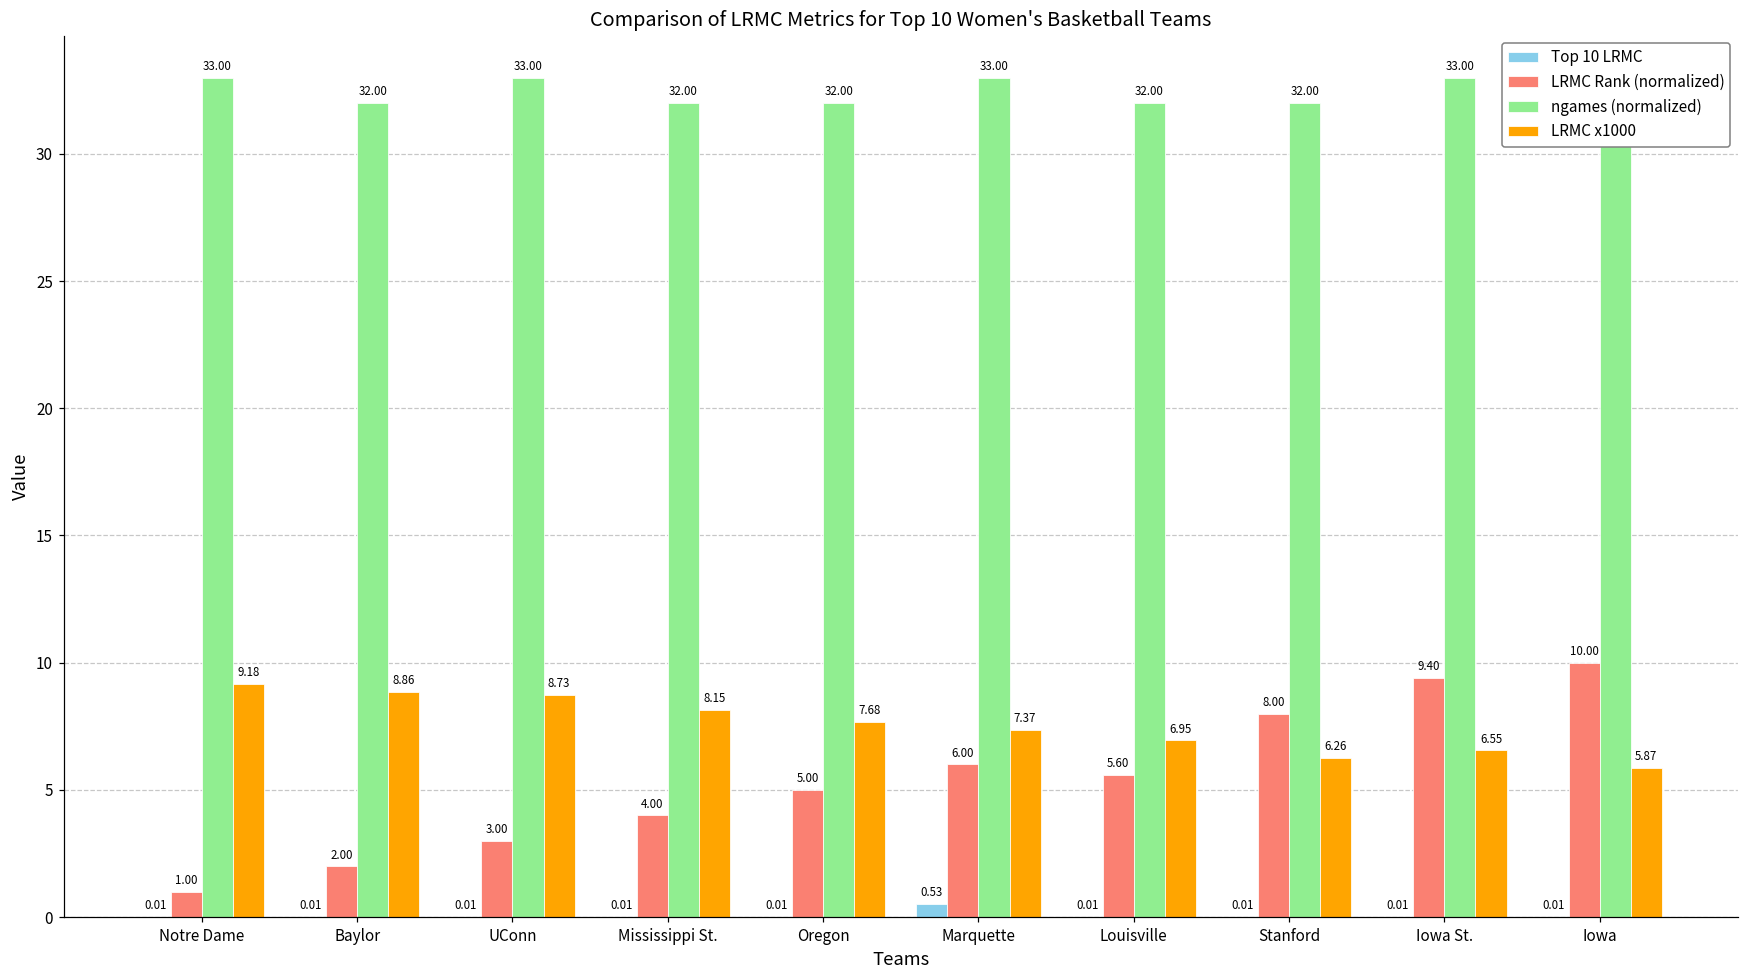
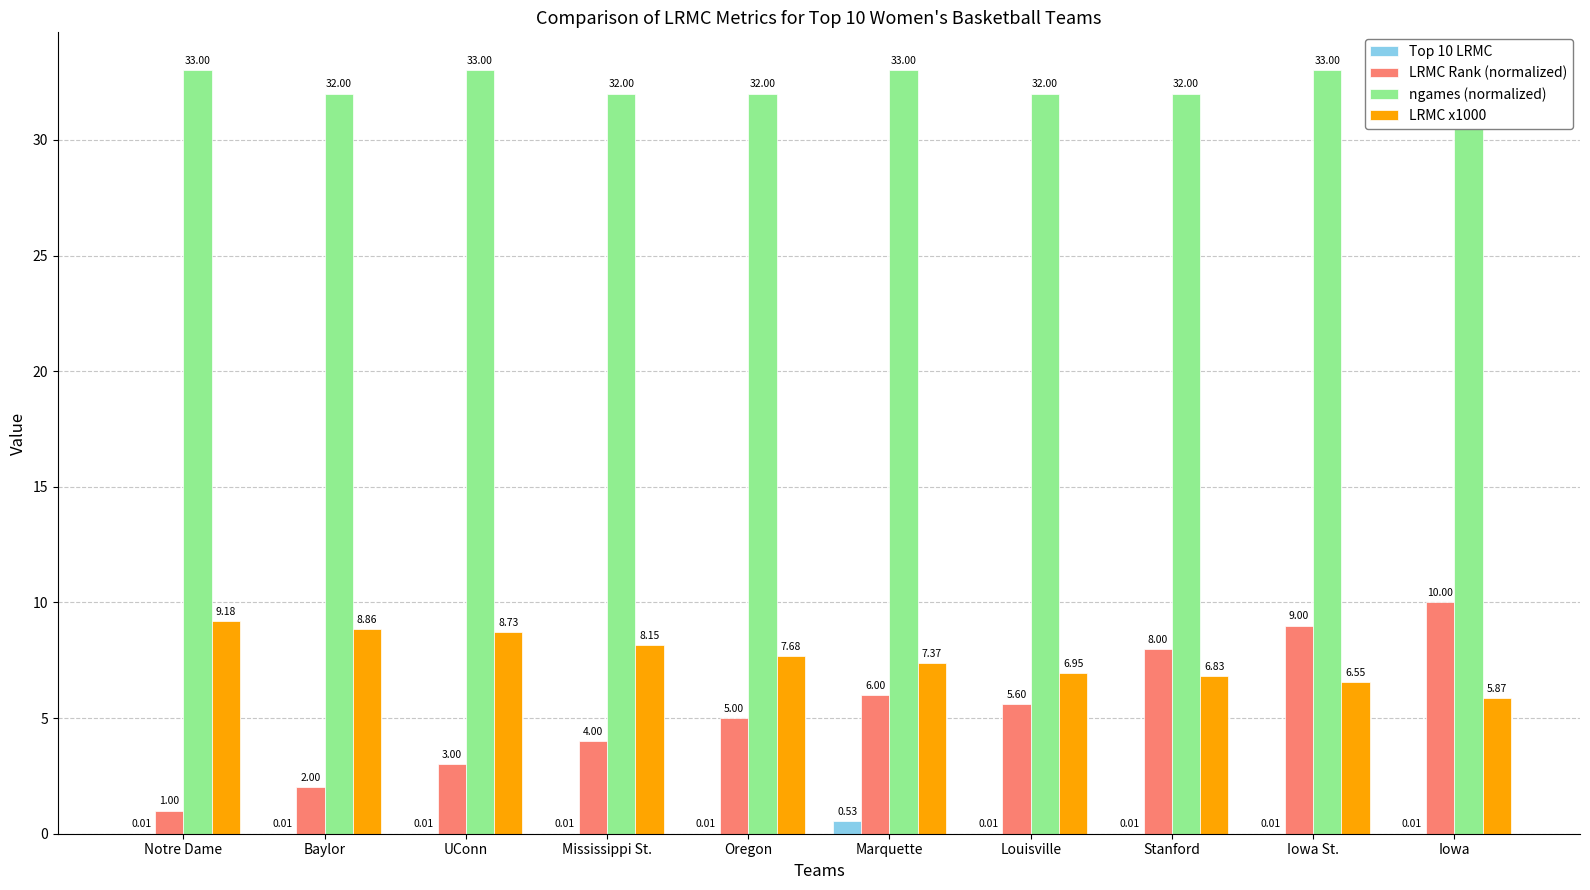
  {
    "Top 10 LRMC": {
      "Notre Dame": 0.01,
      "Baylor": 0.01,
      "UConn": 0.01,
      "Mississippi St.": 0.01,
      "Oregon": 0.01,
      "Marquette": 0.53,
      "Louisville": 0.01,
      "Stanford": 0.01,
      "Iowa St.": 0.01,
      "Iowa": 0.01
    },
    "LRMC Rank (normalized)": {
      "Notre Dame": 1.00,
      "Baylor": 2.00,
      "UConn": 3.00,
      "Mississippi St.": 4.00,
      "Oregon": 5.00,
      "Marquette": 6.00,
      "Louisville": 5.60,
      "Stanford": 8.00,
-     "Iowa St.": 9.40,
+     "Iowa St.": 9.00,
      "Iowa": 10.00
    },
    "ngames (normalized)": {
      "Notre Dame": 33.00,
      "Baylor": 32.00,
      "UConn": 33.00,
      "Mississippi St.": 32.00,
      "Oregon": 32.00,
      "Marquette": 33.00,
      "Louisville": 32.00,
      "Stanford": 32.00,
      "Iowa St.": 33.00
    },
    "LRMC x1000": {
      "Notre Dame": 9.18,
      "Baylor": 8.86,
      "UConn": 8.73,
      "Mississippi St.": 8.15,
      "Oregon": 7.68,
      "Marquette": 7.37,
      "Louisville": 6.95,
-     "Stanford": 6.26,
+     "Stanford": 6.83,
      "Iowa St.": 6.55,
      "Iowa": 5.87
    }
  }
